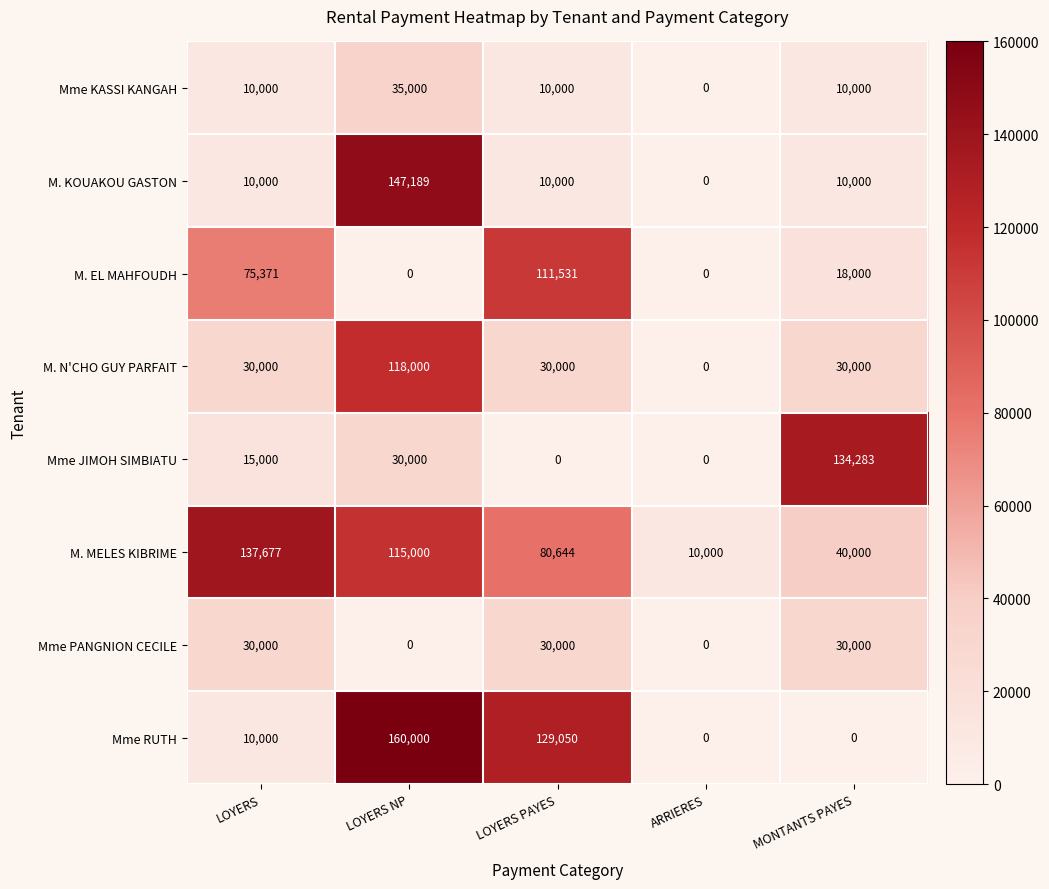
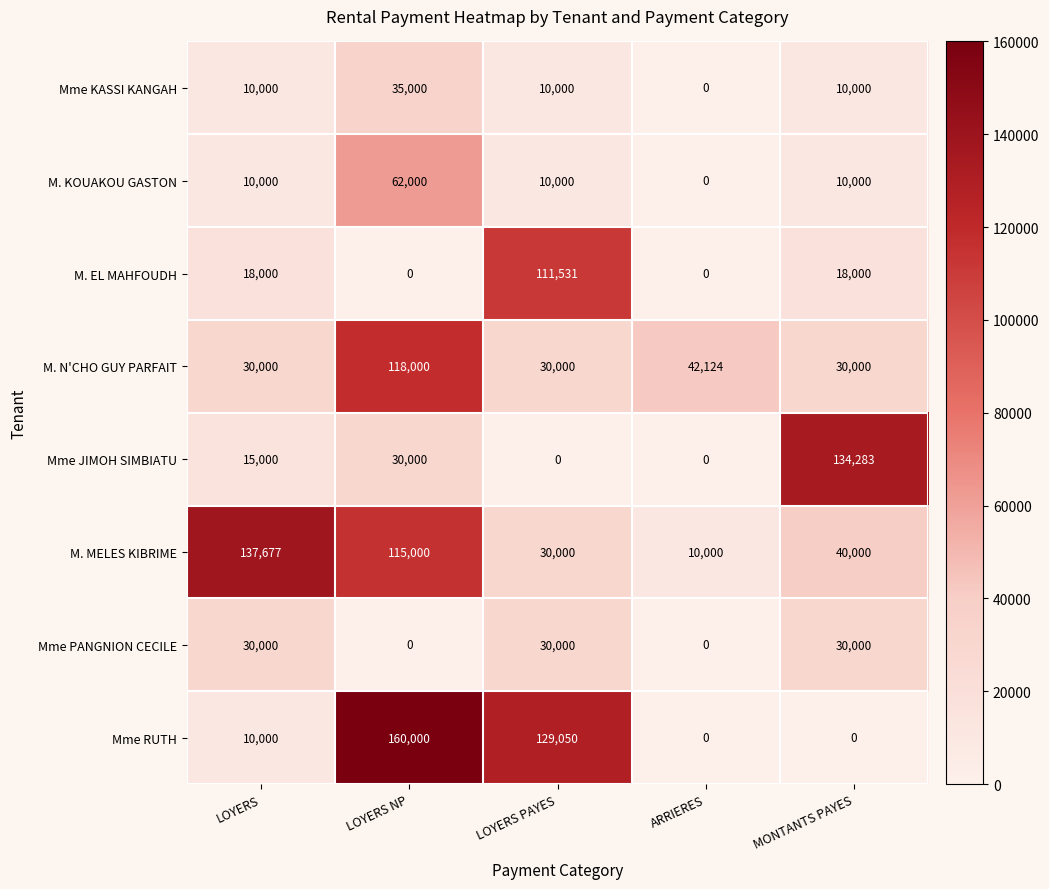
  {
    "Mme KASSI KANGAH": {
      "LOYERS": "10,000",
      "LOYERS NP": "35,000",
      "LOYERS PAYES": "10,000",
      "ARRIERES": "0",
      "MONTANTS PAYES": "10,000"
    },
    "M. KOUAKOU GASTON": {
      "LOYERS": "10,000",
-     "LOYERS NP": "147,189",
+     "LOYERS NP": "62,000",
      "LOYERS PAYES": "10,000",
      "ARRIERES": "0",
      "MONTANTS PAYES": "10,000"
    },
    "M. EL MAHFOUDH": {
-     "LOYERS": "75,371",
+     "LOYERS": "18,000",
      "LOYERS NP": "0",
      "LOYERS PAYES": "111,531",
      "ARRIERES": "0",
      "MONTANTS PAYES": "18,000"
    },
    "M. N'CHO GUY PARFAIT": {
      "LOYERS": "30,000",
      "LOYERS NP": "118,000",
      "LOYERS PAYES": "30,000",
-     "ARRIERES": "0",
+     "ARRIERES": "42,124",
      "MONTANTS PAYES": "30,000"
    },
    "Mme JIMOH SIMBIATU": {
      "LOYERS": "15,000",
      "LOYERS NP": "30,000",
      "LOYERS PAYES": "0",
      "ARRIERES": "0",
      "MONTANTS PAYES": "134,283"
    },
    "M. MELES KIBRIME": {
      "LOYERS": "137,677",
      "LOYERS NP": "115,000",
-     "LOYERS PAYES": "80,644",
+     "LOYERS PAYES": "30,000",
      "ARRIERES": "10,000",
      "MONTANTS PAYES": "40,000"
    },
    "Mme PANGNION CECILE": {
      "LOYERS": "30,000",
      "LOYERS NP": "0",
      "LOYERS PAYES": "30,000",
      "ARRIERES": "0",
      "MONTANTS PAYES": "30,000"
    },
    "Mme RUTH": {
      "LOYERS": "10,000",
      "LOYERS NP": "160,000",
      "LOYERS PAYES": "129,050",
      "ARRIERES": "0",
      "MONTANTS PAYES": "0"
    }
  }
